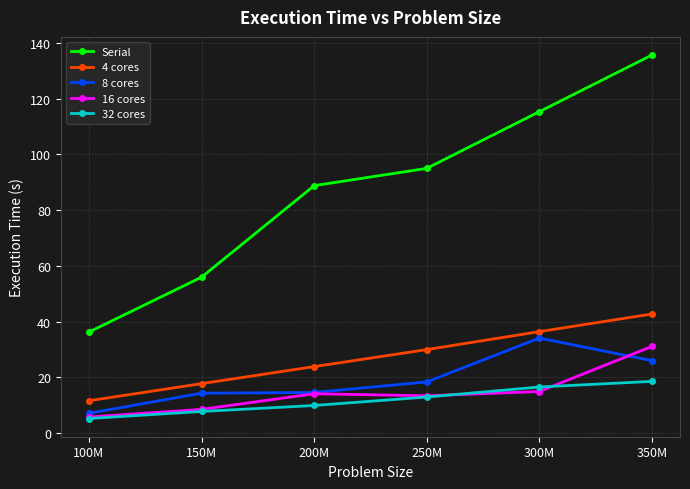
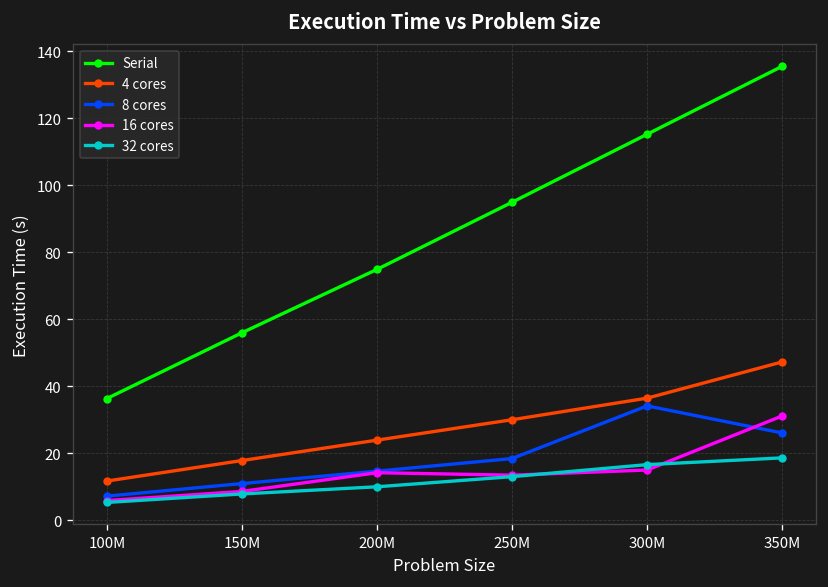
  {
    "Serial": {
      "100M": 36,
      "150M": 56,
-     "200M": 89,
+     "200M": 75,
      "250M": 95,
      "300M": 115,
      "350M": 136
    },
    "4 cores": {
      "100M": 12,
      "150M": 18,
      "200M": 24,
      "250M": 30,
      "300M": 36,
-     "350M": 43
+     "350M": 47
    },
    "8 cores": {
      "100M": 7,
-     "150M": 14,
+     "150M": 11,
      "250M": 18,
      "300M": 34,
      "350M": 26
    },
    "16 cores": {
      "300M": 15,
      "350M": 31
    },
    "32 cores": {
      "200M": 10,
      "300M": 17,
      "350M": 19
    }
  }
